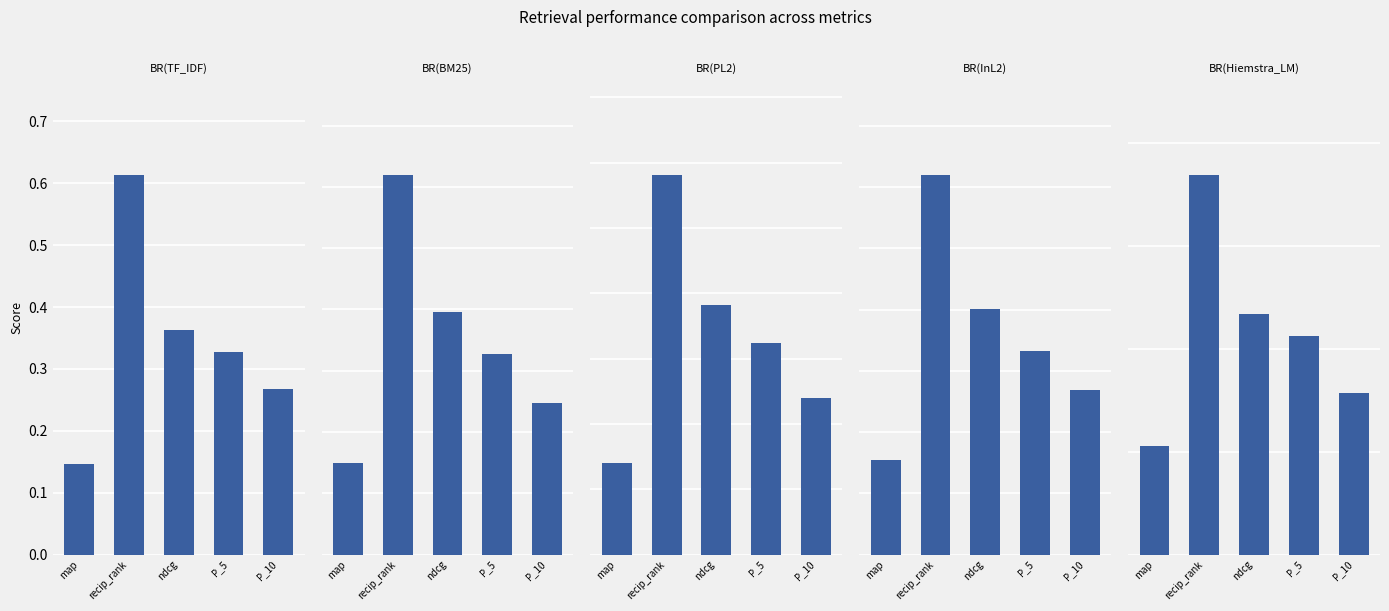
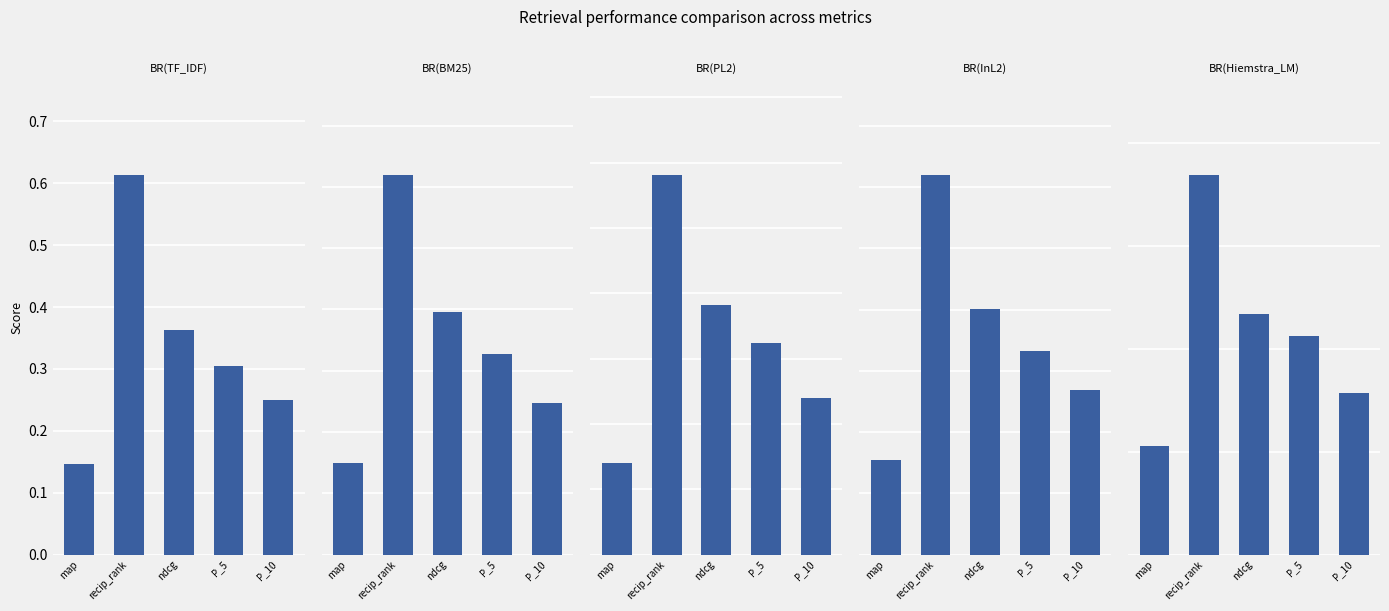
  {
    "BR(TF_IDF)": {
      "map": 0.15,
      "recip_rank": 0.61,
      "ndcg": 0.36,
-     "P_5": 0.33,
-     "P_10": 0.27
+     "P_5": 0.31,
+     "P_10": 0.25
    }
  }
